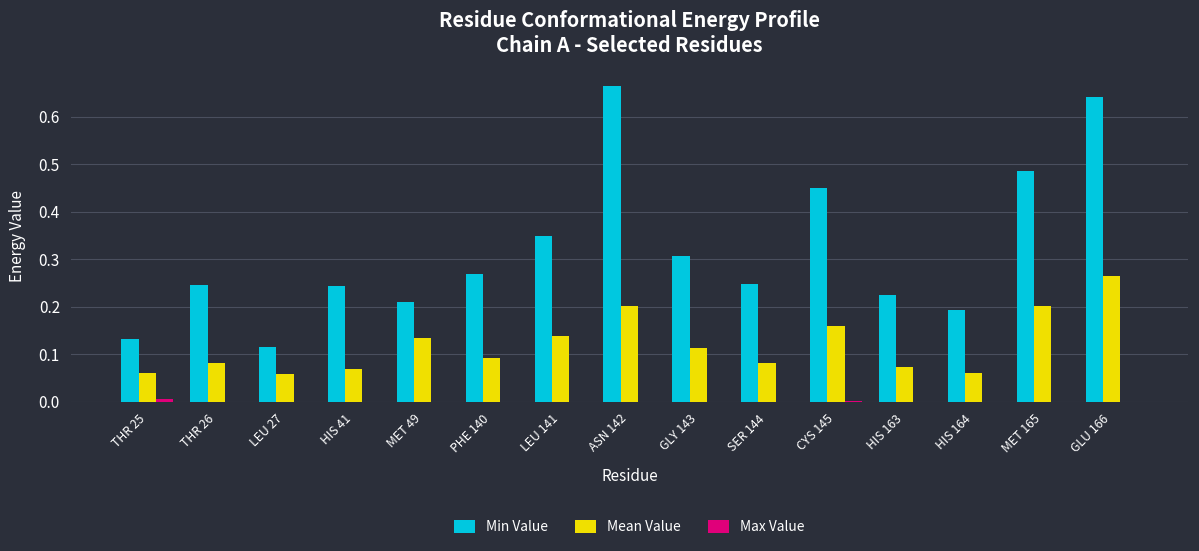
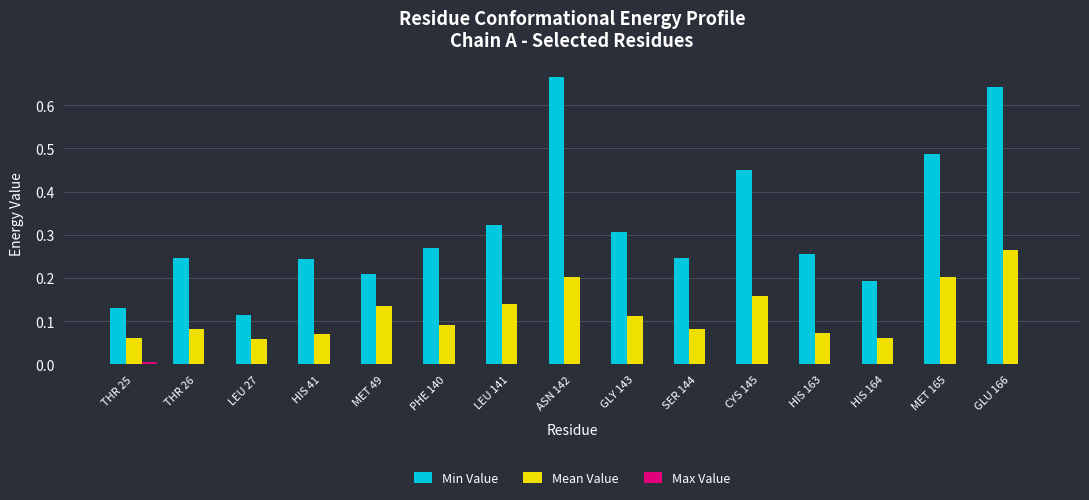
  {
    "Min Value": {
      "THR 25": 0.13,
      "THR 26": 0.25,
      "LEU 27": 0.11,
      "HIS 41": 0.24,
      "MET 49": 0.21,
      "PHE 140": 0.27,
-     "LEU 141": 0.35,
+     "LEU 141": 0.32,
      "ASN 142": 0.67,
      "GLY 143": 0.31,
      "SER 144": 0.25,
      "CYS 145": 0.45,
-     "HIS 163": 0.22,
+     "HIS 163": 0.26,
      "HIS 164": 0.19,
      "MET 165": 0.49,
      "GLU 166": 0.64
    },
    "Mean Value": {
      "THR 25": 0.06,
      "THR 26": 0.08,
      "LEU 27": 0.06,
      "HIS 41": 0.07,
      "MET 49": 0.13,
      "PHE 140": 0.09,
      "LEU 141": 0.14,
      "ASN 142": 0.20,
      "GLY 143": 0.11,
      "SER 144": 0.08,
      "CYS 145": 0.16,
      "HIS 163": 0.07,
      "HIS 164": 0.06,
      "MET 165": 0.20,
      "GLU 166": 0.27
    }
  }
